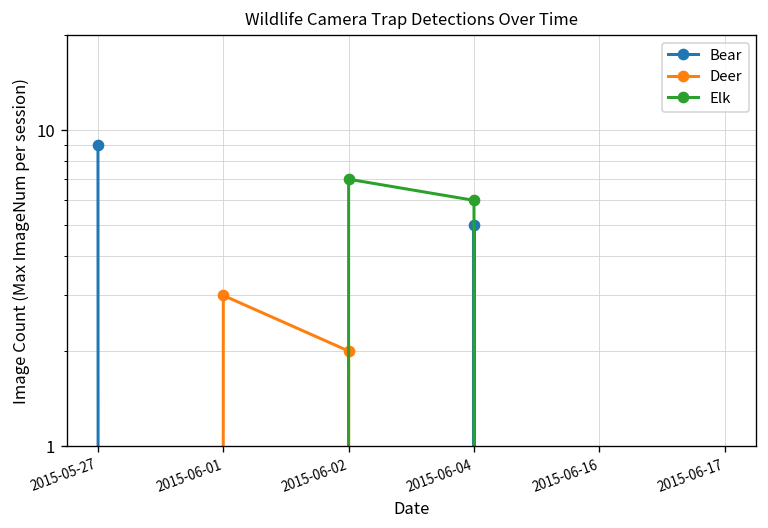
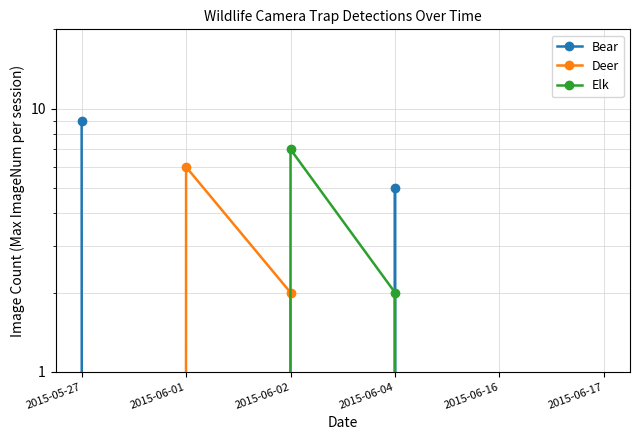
  {
    "Bear": {
      "2015-05-27": 9,
      "2015-06-04": 5
    },
    "Deer": {
-     "2015-06-01": 3,
+     "2015-06-01": 6,
      "2015-06-02": 2
    },
    "Elk": {
      "2015-06-02": 7,
-     "2015-06-04": 6
+     "2015-06-04": 2
    }
  }
